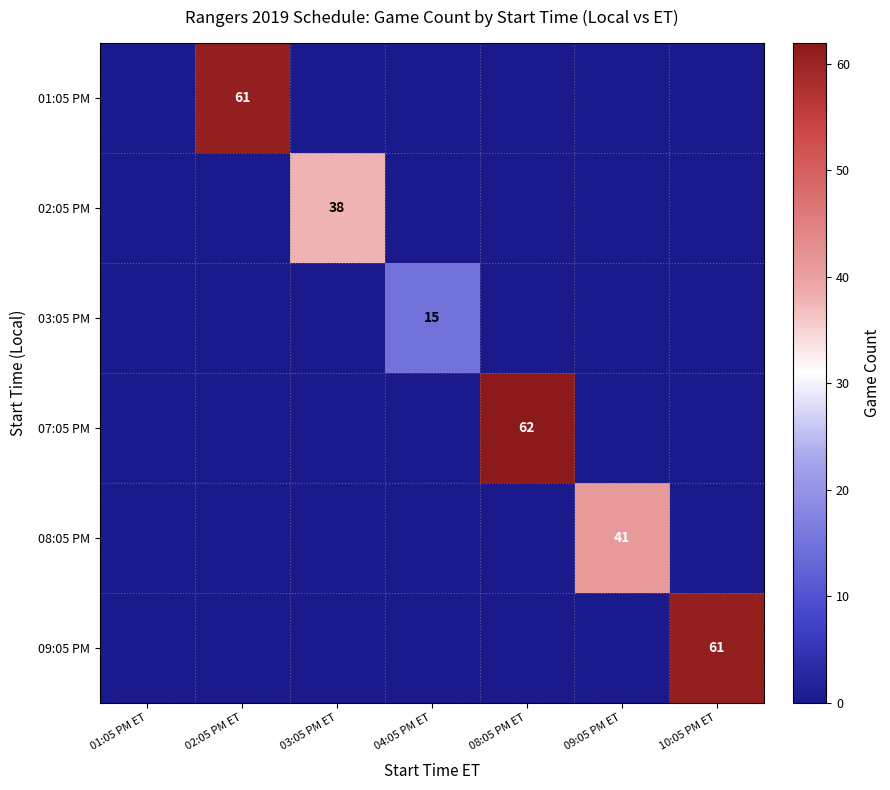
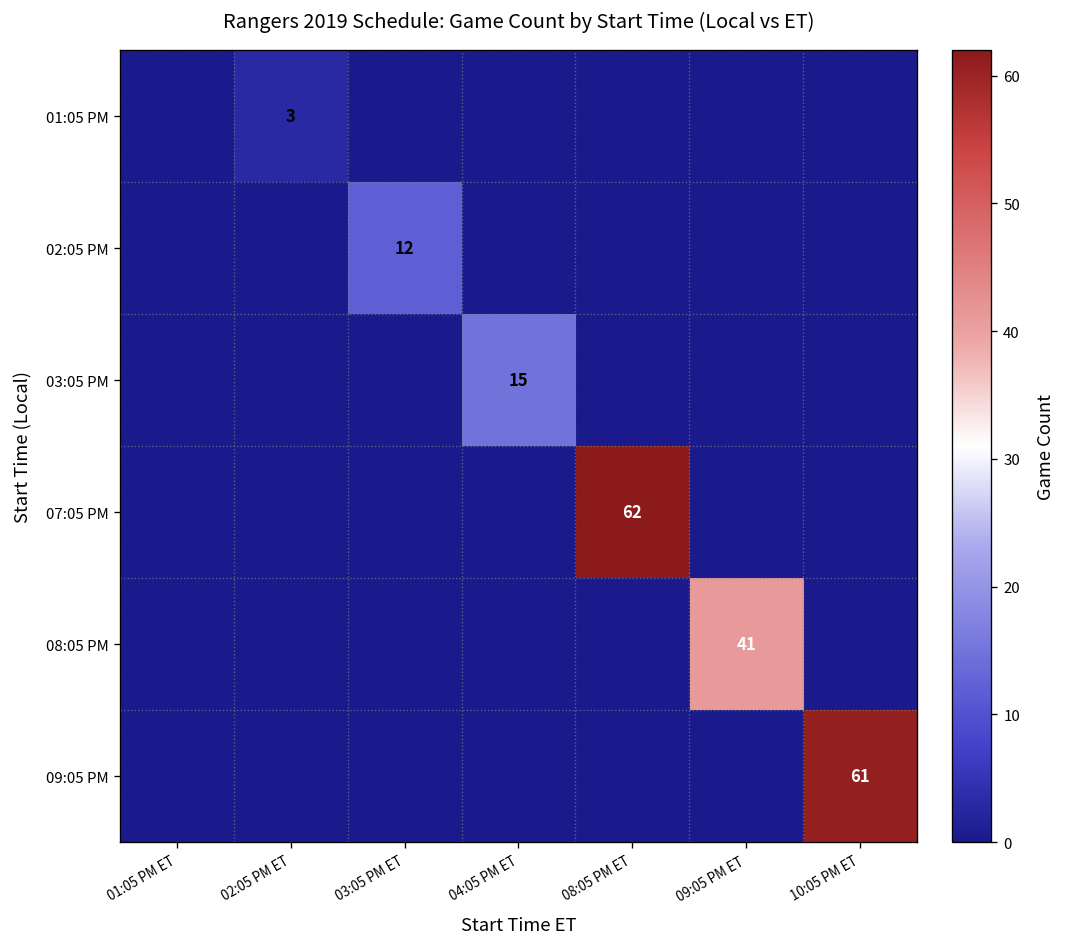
  {
    "01:05 PM": {
-     "02:05 PM ET": 61
+     "02:05 PM ET": 3
    },
    "02:05 PM": {
-     "03:05 PM ET": 38
+     "03:05 PM ET": 12
    },
    "03:05 PM": {
      "04:05 PM ET": 15
    },
    "07:05 PM": {
      "08:05 PM ET": 62
    },
    "08:05 PM": {
      "09:05 PM ET": 41
    },
    "09:05 PM": {
      "10:05 PM ET": 61
    }
  }
